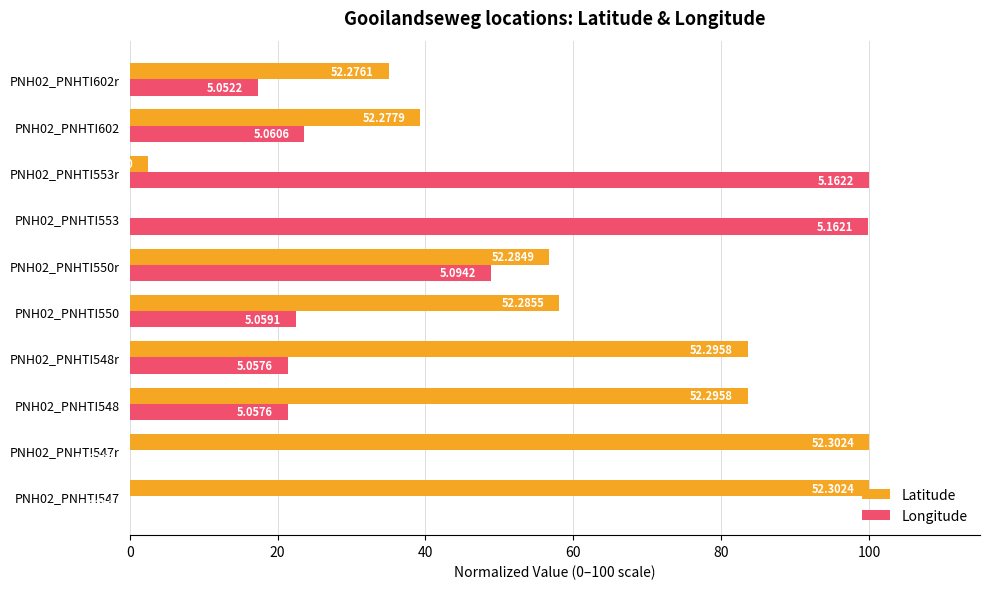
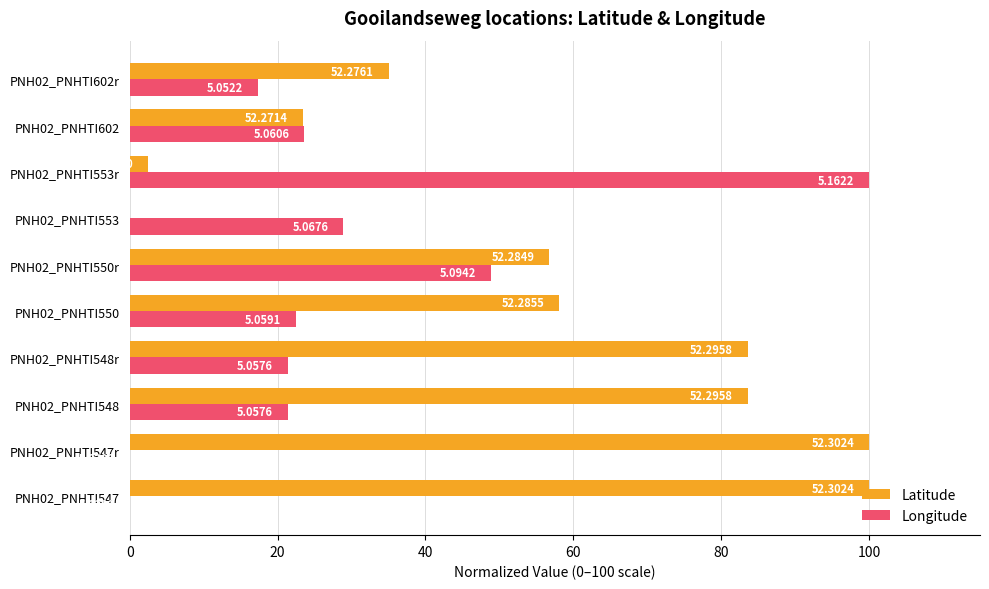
  {
    "Latitude": {
-     "PNH02_PNHTI602": 52.2779
+     "PNH02_PNHTI602": 52.2714
    },
    "Longitude": {
-     "PNH02_PNHTI553": 5.1621
+     "PNH02_PNHTI553": 5.0676
    }
  }
